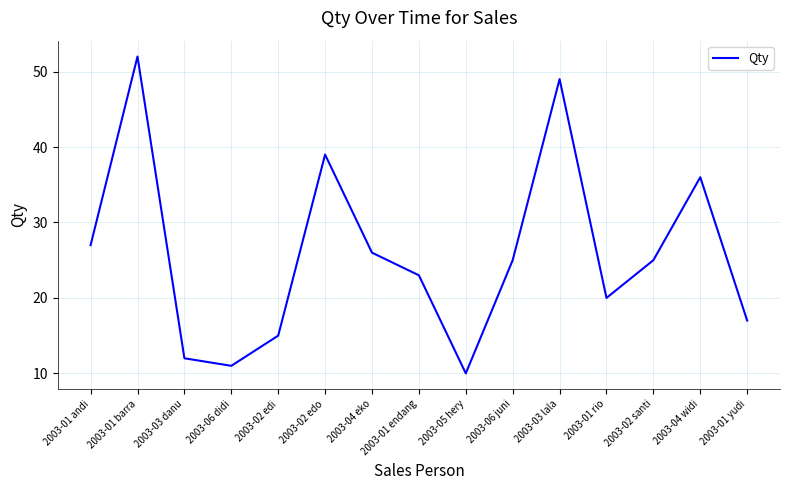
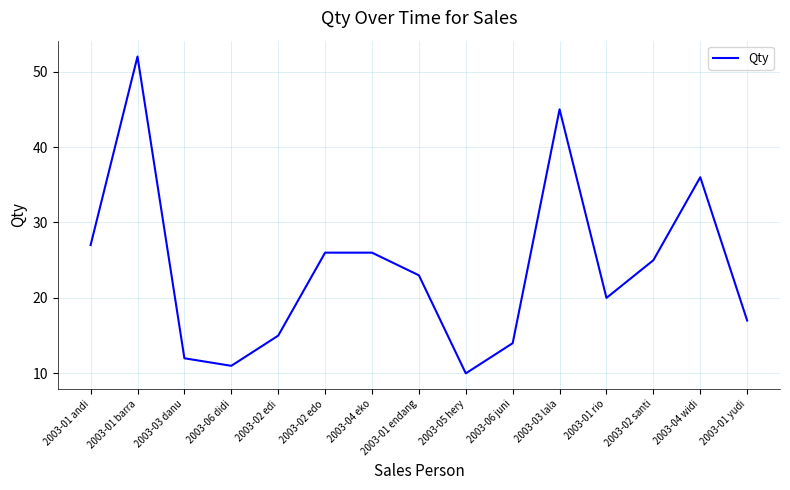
  {
    "2003-01 andi": 27,
    "2003-01 barra": 52,
    "2003-03 danu": 12,
    "2003-06 didi": 11,
    "2003-02 edi": 15,
-   "2003-02 edo": 39,
+   "2003-02 edo": 26,
    "2003-04 eko": 26,
    "2003-01 endang": 23,
    "2003-05 hery": 10,
-   "2003-06 juni": 25,
-   "2003-03 lala": 49,
+   "2003-06 juni": 14,
+   "2003-03 lala": 45,
    "2003-01 rio": 20,
    "2003-02 santi": 25,
    "2003-04 widi": 36,
    "2003-01 yudi": 17
  }
